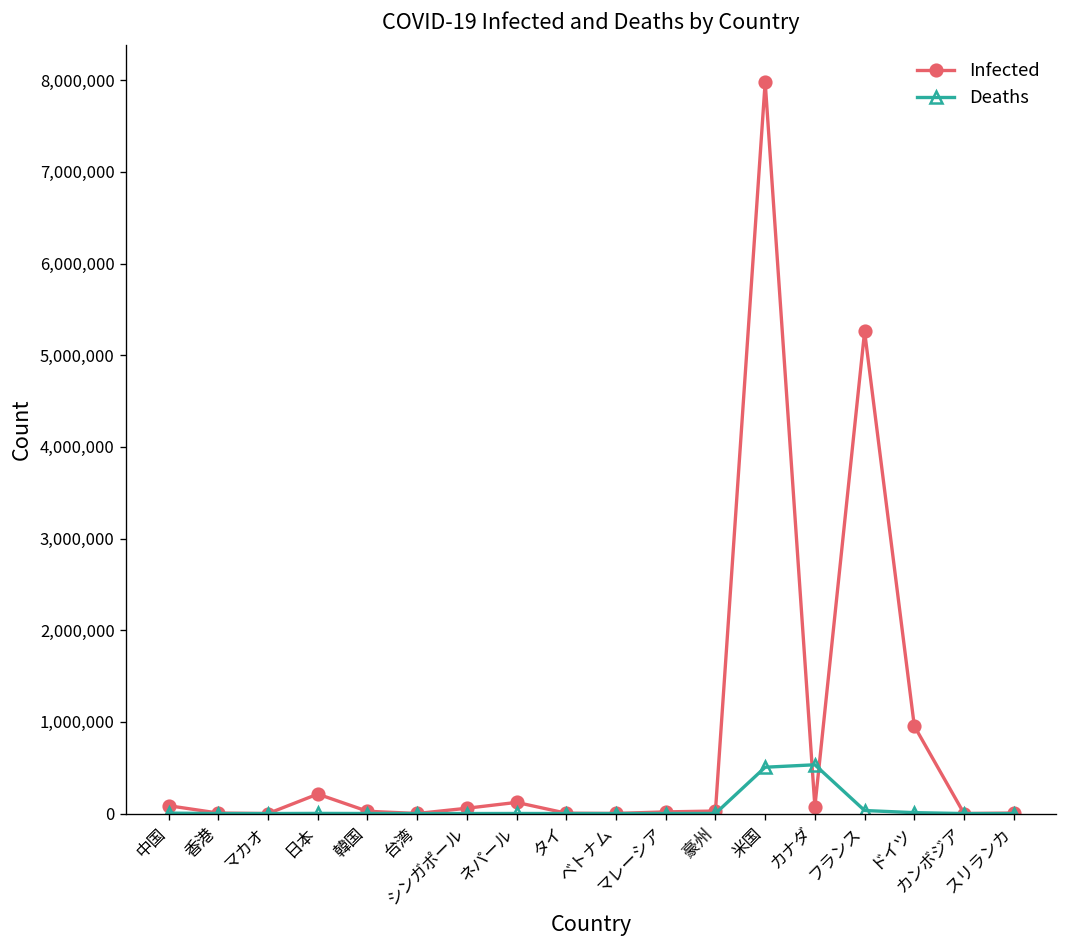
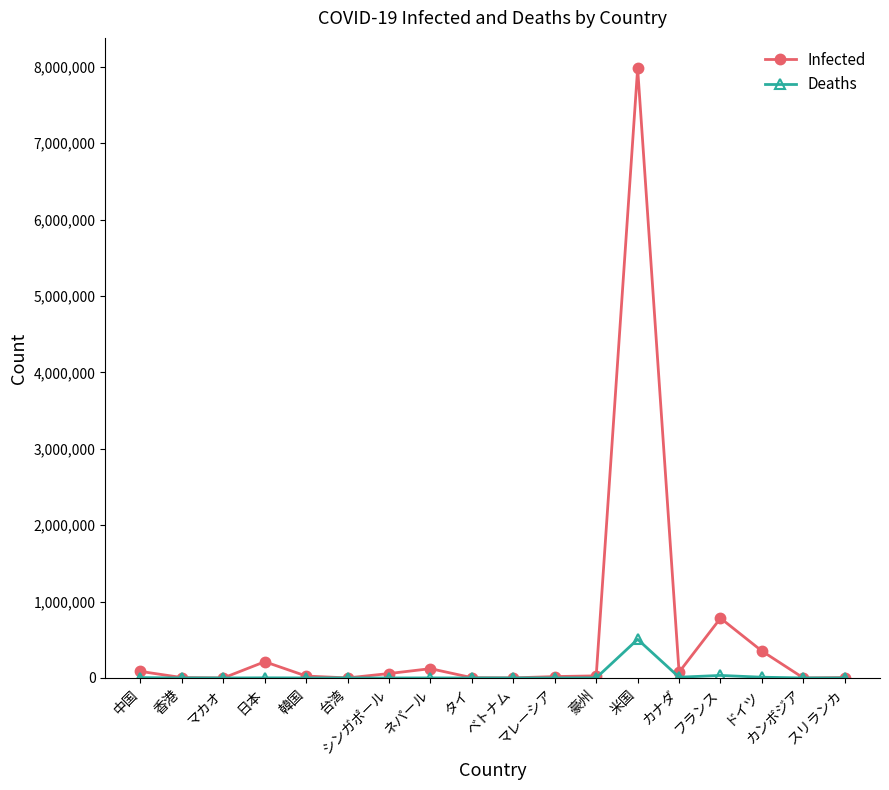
  {
    "Infected": {
      "中国": "100,000",
      "日本": "200,000",
      "シンガポール": "100,000",
      "ネパール": "100,000",
      "米国": "8,000,000",
      "カナダ": "100,000",
-     "フランス": "5,300,000",
-     "ドイツ": "1,000,000"
+     "フランス": "800,000",
+     "ドイツ": "400,000"
    },
    "Deaths": {
      "中国": "0",
      "日本": "0",
      "シンガポール": "0",
      "ネパール": "0",
      "米国": "500,000",
-     "カナダ": "500,000",
+     "カナダ": "0",
      "フランス": "0",
      "ドイツ": "0"
    }
  }
